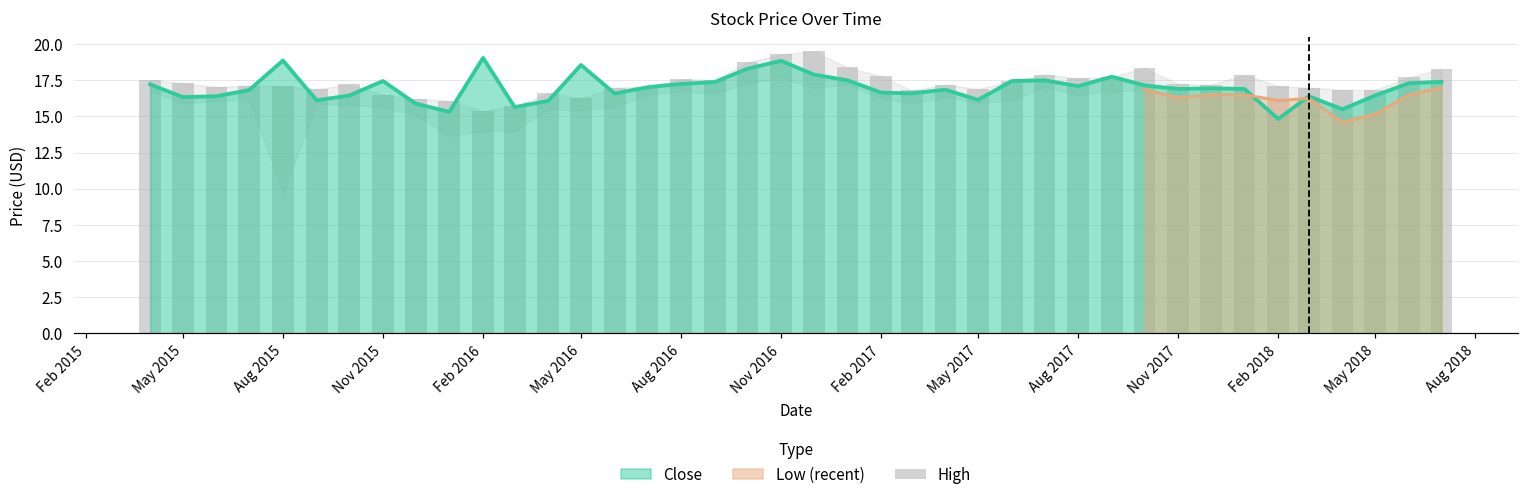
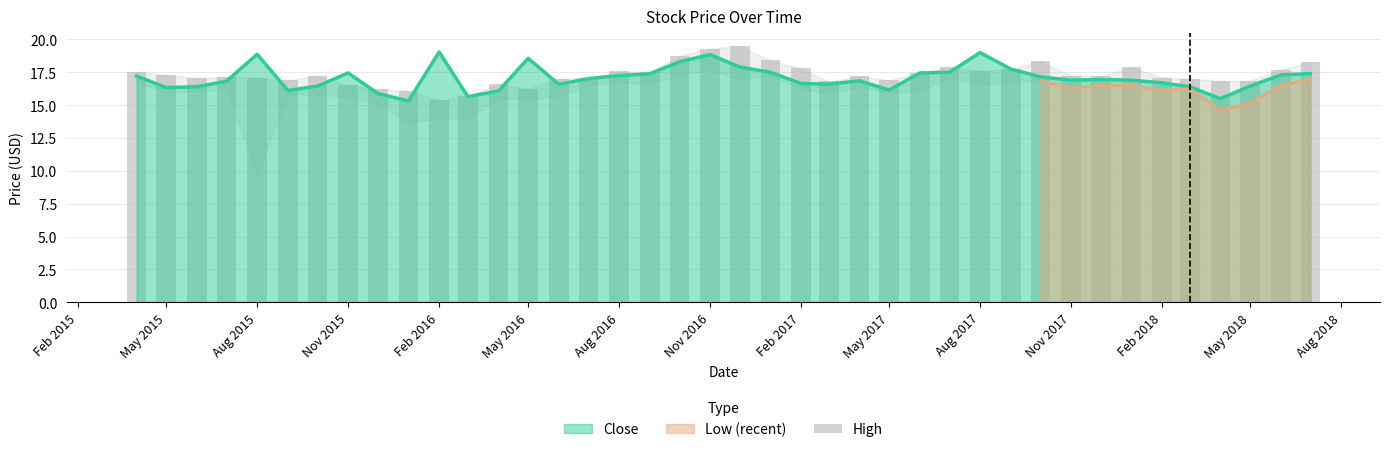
  {
    "Close": {
      "May 2015": 16.3,
      "Aug 2015": 18.9,
      "Nov 2015": 17.5,
      "Feb 2016": 19.1,
      "May 2016": 18.6,
      "Aug 2016": 17.3,
      "Nov 2016": 18.9,
      "Feb 2017": 16.7,
      "May 2017": 16.2,
-     "Aug 2017": 17.1,
+     "Aug 2017": 19.0,
      "Nov 2017": 16.9,
-     "Feb 2018": 14.8,
+     "Feb 2018": 16.7,
      "May 2018": 16.5
    }
  }
